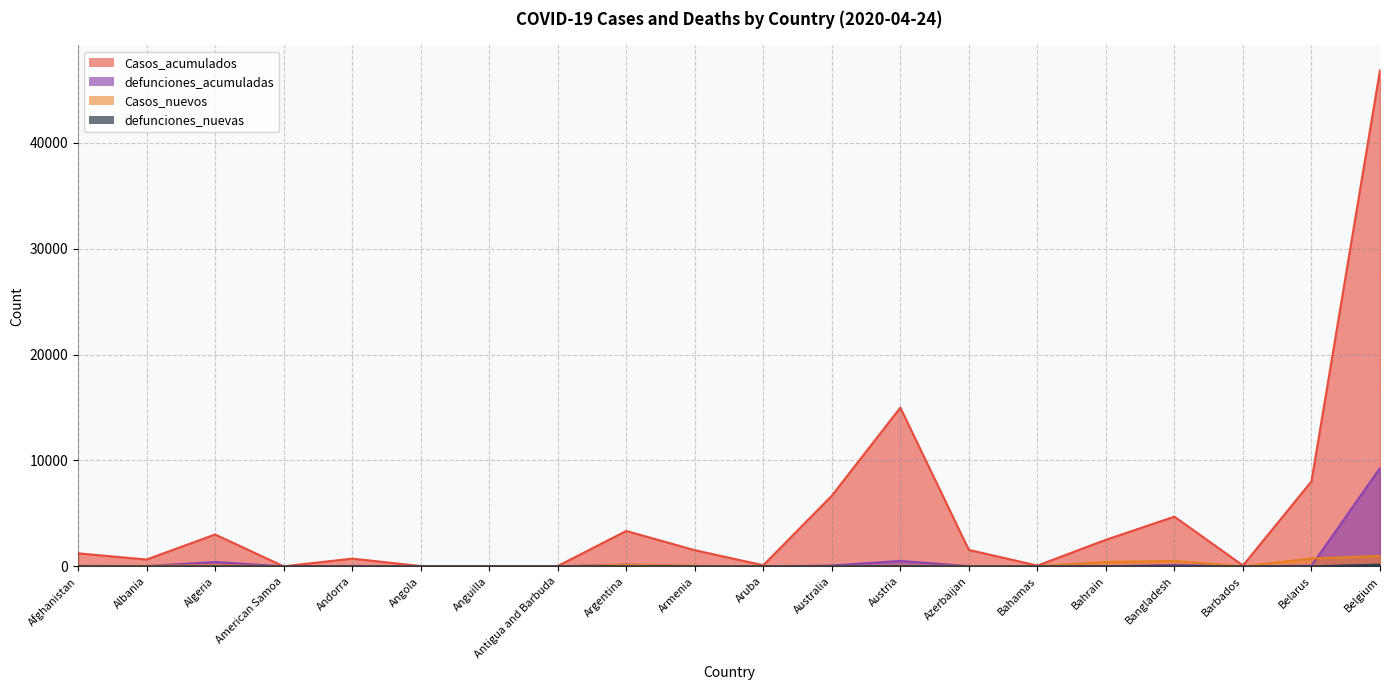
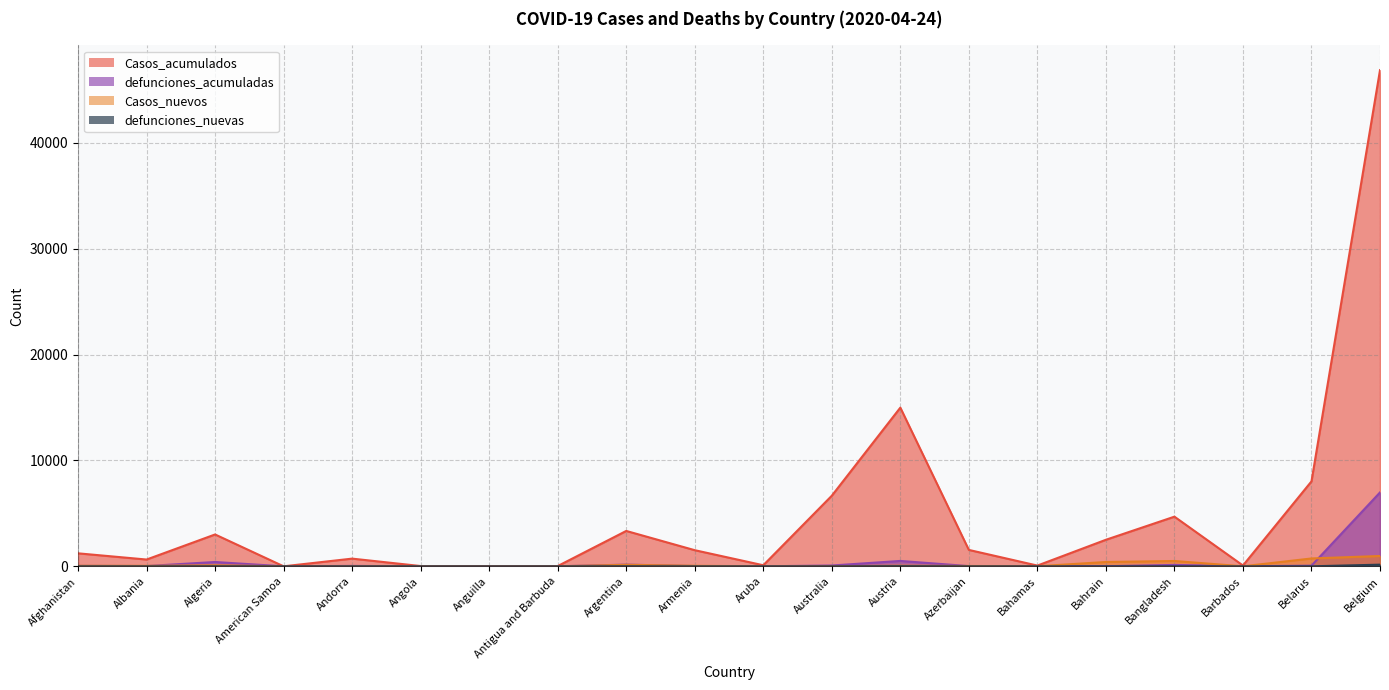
  {
    "defunciones_acumuladas": {
      "Algeria": 400,
      "Austria": 500,
-     "Belgium": 9300
+     "Belgium": 7000
    },
    "defunciones_nuevas": {
      "Belgium": 200
    }
  }
